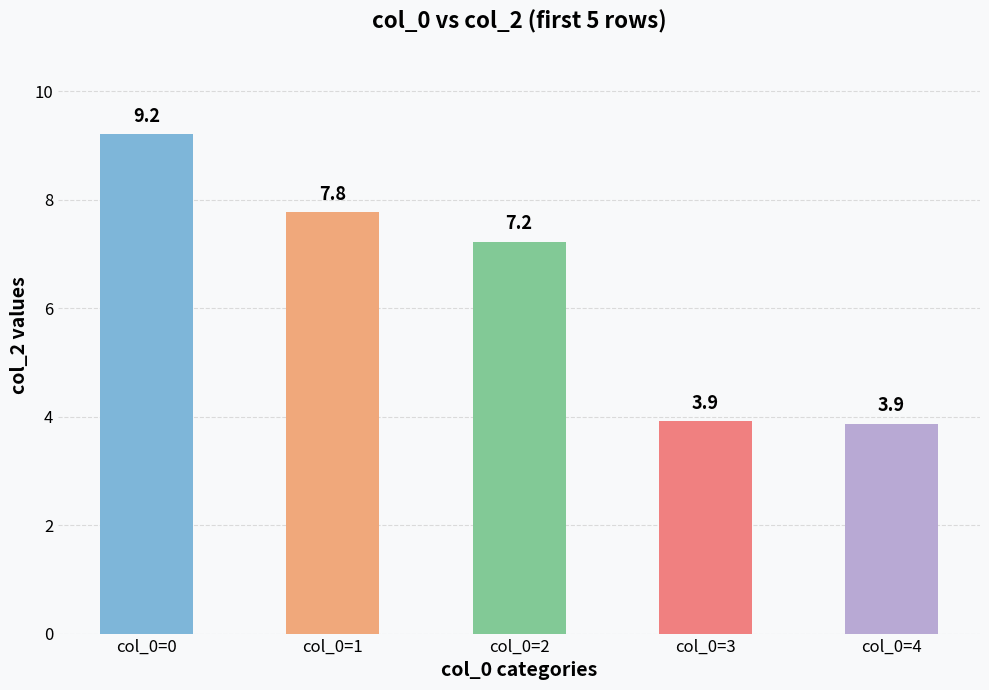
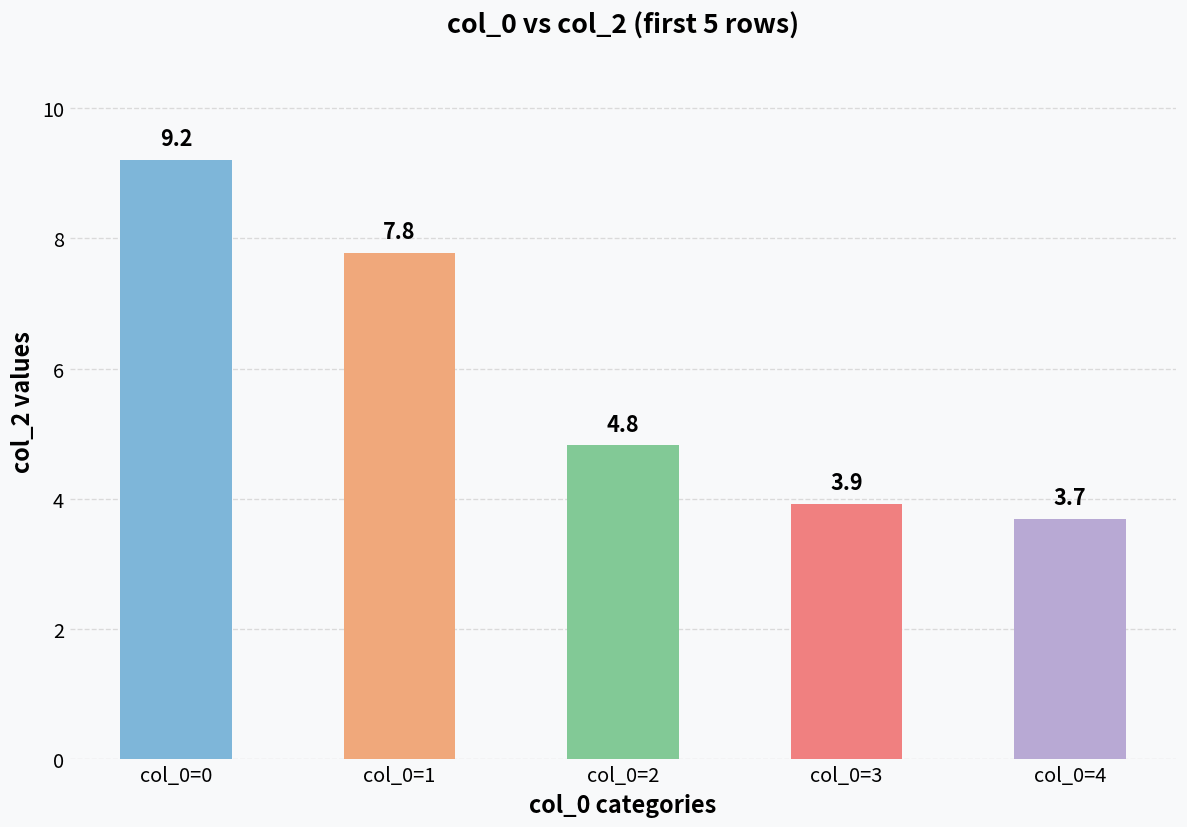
  {
    "col_0=0": 9.2,
    "col_0=1": 7.8,
-   "col_0=2": 7.2,
+   "col_0=2": 4.8,
    "col_0=3": 3.9,
-   "col_0=4": 3.9
+   "col_0=4": 3.7
  }
